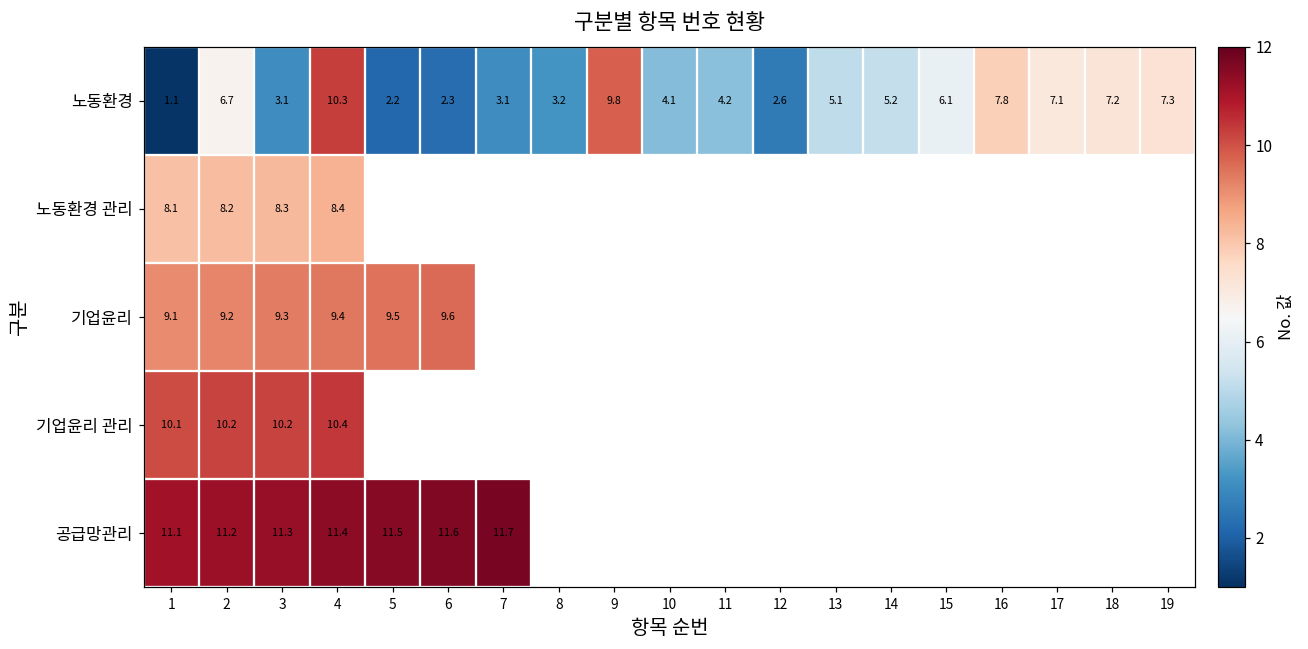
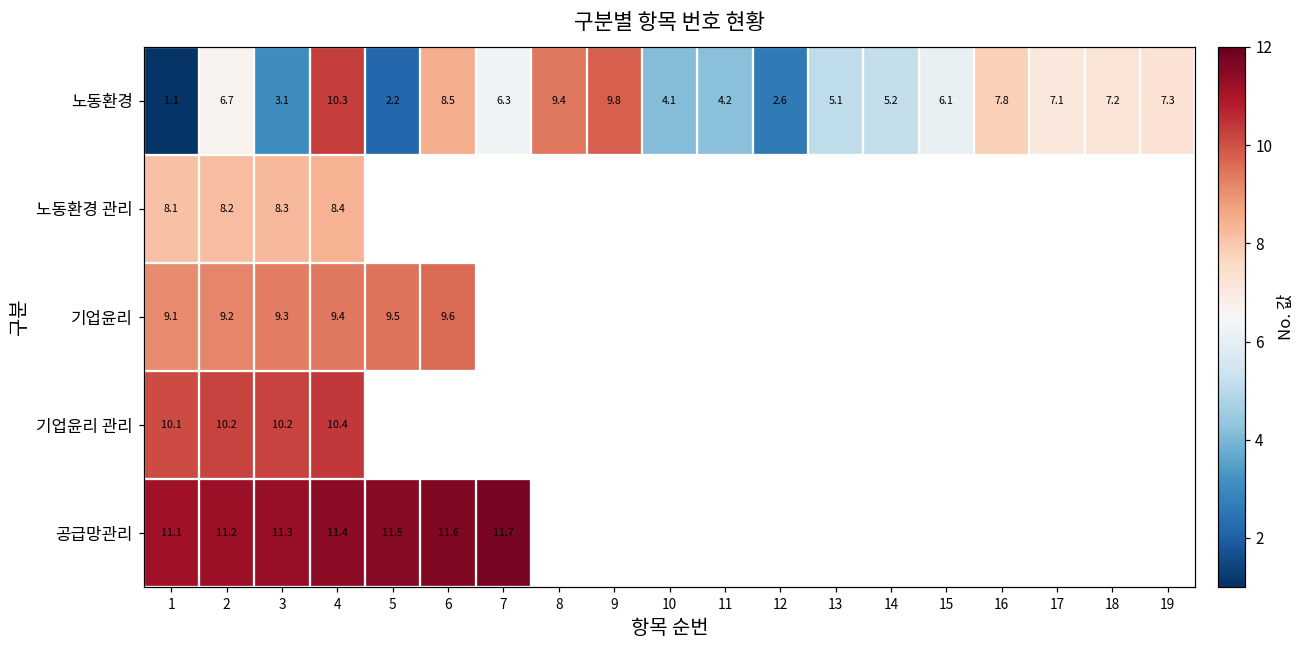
  {
    "노동환경": {
      "1": 1.1,
      "2": 6.7,
      "3": 3.1,
      "4": 10.3,
      "5": 2.2,
-     "6": 2.3,
-     "7": 3.1,
-     "8": 3.2,
+     "6": 8.5,
+     "7": 6.3,
+     "8": 9.4,
      "9": 9.8,
      "10": 4.1,
      "11": 4.2,
      "12": 2.6,
      "13": 5.1,
      "14": 5.2,
      "15": 6.1,
      "16": 7.8,
      "17": 7.1,
      "18": 7.2,
      "19": 7.3
    },
    "노동환경 관리": {
      "1": 8.1,
      "2": 8.2,
      "3": 8.3,
      "4": 8.4
    },
    "기업윤리": {
      "1": 9.1,
      "2": 9.2,
      "3": 9.3,
      "4": 9.4,
      "5": 9.5,
      "6": 9.6
    },
    "기업윤리 관리": {
      "1": 10.1,
      "2": 10.2,
      "3": 10.2,
      "4": 10.4
    },
    "공급망관리": {
      "1": 11.1,
      "2": 11.2,
      "3": 11.3,
      "4": 11.4,
      "5": 11.5,
      "6": 11.6,
      "7": 11.7
    }
  }
